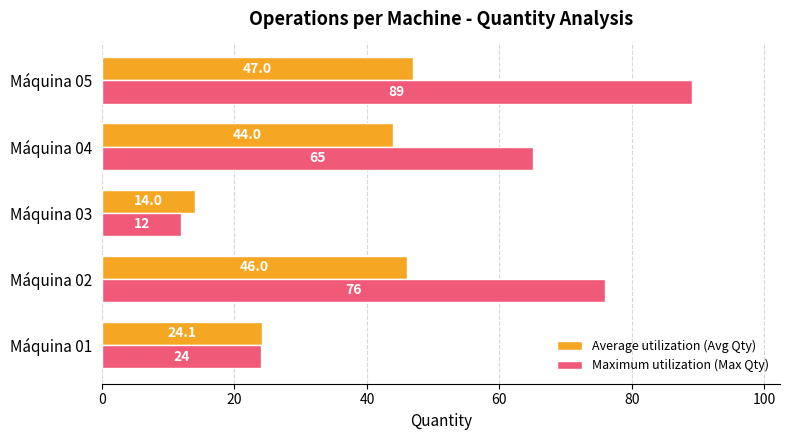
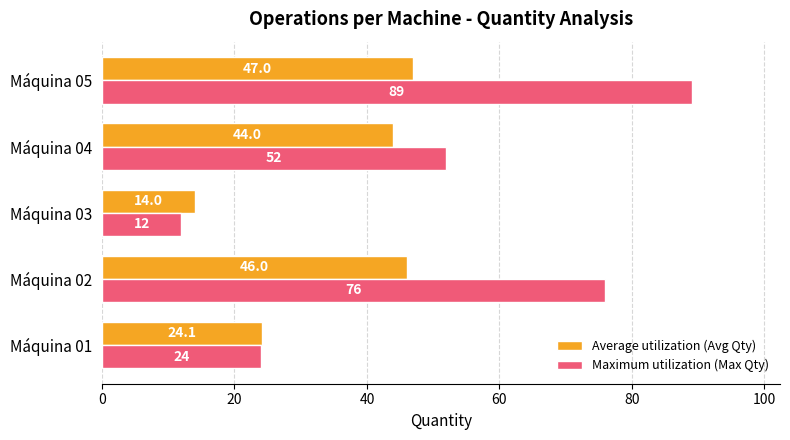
  {
    "Average utilization (Avg Qty)": {
      "Máquina 05": 47.0,
      "Máquina 04": 44.0,
      "Máquina 03": 14.0,
      "Máquina 02": 46.0,
      "Máquina 01": 24.1
    },
    "Maximum utilization (Max Qty)": {
      "Máquina 05": 89,
-     "Máquina 04": 65,
+     "Máquina 04": 52,
      "Máquina 03": 12,
      "Máquina 02": 76,
      "Máquina 01": 24
    }
  }
